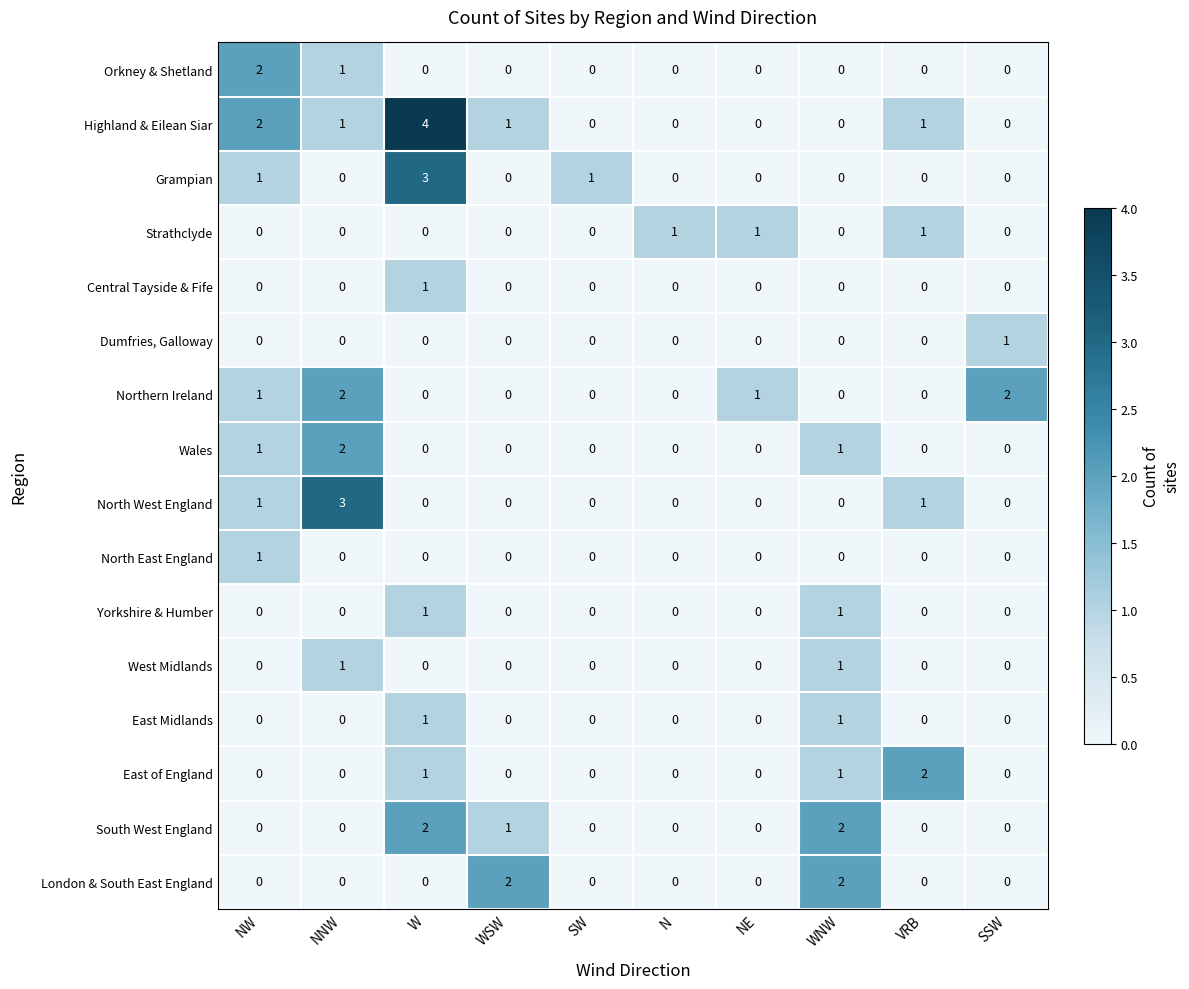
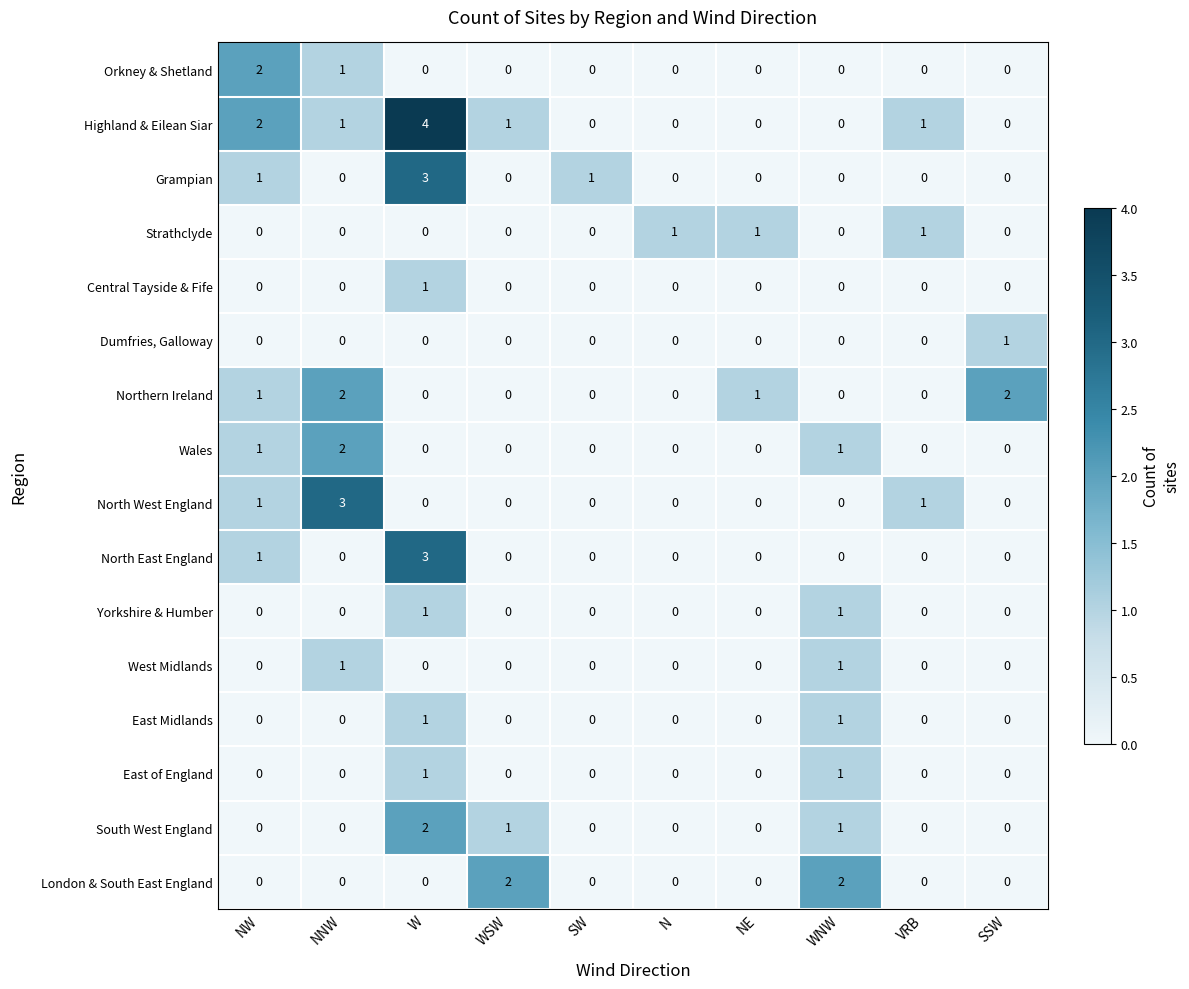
  {
    "Orkney & Shetland": {
      "NW": 2,
      "NNW": 1,
      "W": 0,
      "WSW": 0,
      "SW": 0,
      "N": 0,
      "NE": 0,
      "WNW": 0,
      "VRB": 0,
      "SSW": 0
    },
    "Highland & Eilean Siar": {
      "NW": 2,
      "NNW": 1,
      "W": 4,
      "WSW": 1,
      "SW": 0,
      "N": 0,
      "NE": 0,
      "WNW": 0,
      "VRB": 1,
      "SSW": 0
    },
    "Grampian": {
      "NW": 1,
      "NNW": 0,
      "W": 3,
      "WSW": 0,
      "SW": 1,
      "N": 0,
      "NE": 0,
      "WNW": 0,
      "VRB": 0,
      "SSW": 0
    },
    "Strathclyde": {
      "NW": 0,
      "NNW": 0,
      "W": 0,
      "WSW": 0,
      "SW": 0,
      "N": 1,
      "NE": 1,
      "WNW": 0,
      "VRB": 1,
      "SSW": 0
    },
    "Central Tayside & Fife": {
      "NW": 0,
      "NNW": 0,
      "W": 1,
      "WSW": 0,
      "SW": 0,
      "N": 0,
      "NE": 0,
      "WNW": 0,
      "VRB": 0,
      "SSW": 0
    },
    "Dumfries, Galloway": {
      "NW": 0,
      "NNW": 0,
      "W": 0,
      "WSW": 0,
      "SW": 0,
      "N": 0,
      "NE": 0,
      "WNW": 0,
      "VRB": 0,
      "SSW": 1
    },
    "Northern Ireland": {
      "NW": 1,
      "NNW": 2,
      "W": 0,
      "WSW": 0,
      "SW": 0,
      "N": 0,
      "NE": 1,
      "WNW": 0,
      "VRB": 0,
      "SSW": 2
    },
    "Wales": {
      "NW": 1,
      "NNW": 2,
      "W": 0,
      "WSW": 0,
      "SW": 0,
      "N": 0,
      "NE": 0,
      "WNW": 1,
      "VRB": 0,
      "SSW": 0
    },
    "North West England": {
      "NW": 1,
      "NNW": 3,
      "W": 0,
      "WSW": 0,
      "SW": 0,
      "N": 0,
      "NE": 0,
      "WNW": 0,
      "VRB": 1,
      "SSW": 0
    },
    "North East England": {
      "NW": 1,
      "NNW": 0,
-     "W": 0,
+     "W": 3,
      "WSW": 0,
      "SW": 0,
      "N": 0,
      "NE": 0,
      "WNW": 0,
      "VRB": 0,
      "SSW": 0
    },
    "Yorkshire & Humber": {
      "NW": 0,
      "NNW": 0,
      "W": 1,
      "WSW": 0,
      "SW": 0,
      "N": 0,
      "NE": 0,
      "WNW": 1,
      "VRB": 0,
      "SSW": 0
    },
    "West Midlands": {
      "NW": 0,
      "NNW": 1,
      "W": 0,
      "WSW": 0,
      "SW": 0,
      "N": 0,
      "NE": 0,
      "WNW": 1,
      "VRB": 0,
      "SSW": 0
    },
    "East Midlands": {
      "NW": 0,
      "NNW": 0,
      "W": 1,
      "WSW": 0,
      "SW": 0,
      "N": 0,
      "NE": 0,
      "WNW": 1,
      "VRB": 0,
      "SSW": 0
    },
    "East of England": {
      "NW": 0,
      "NNW": 0,
      "W": 1,
      "WSW": 0,
      "SW": 0,
      "N": 0,
      "NE": 0,
      "WNW": 1,
-     "VRB": 2,
+     "VRB": 0,
      "SSW": 0
    },
    "South West England": {
      "NW": 0,
      "NNW": 0,
      "W": 2,
      "WSW": 1,
      "SW": 0,
      "N": 0,
      "NE": 0,
-     "WNW": 2,
+     "WNW": 1,
      "VRB": 0,
      "SSW": 0
    },
    "London & South East England": {
      "NW": 0,
      "NNW": 0,
      "W": 0,
      "WSW": 2,
      "SW": 0,
      "N": 0,
      "NE": 0,
      "WNW": 2,
      "VRB": 0,
      "SSW": 0
    }
  }
